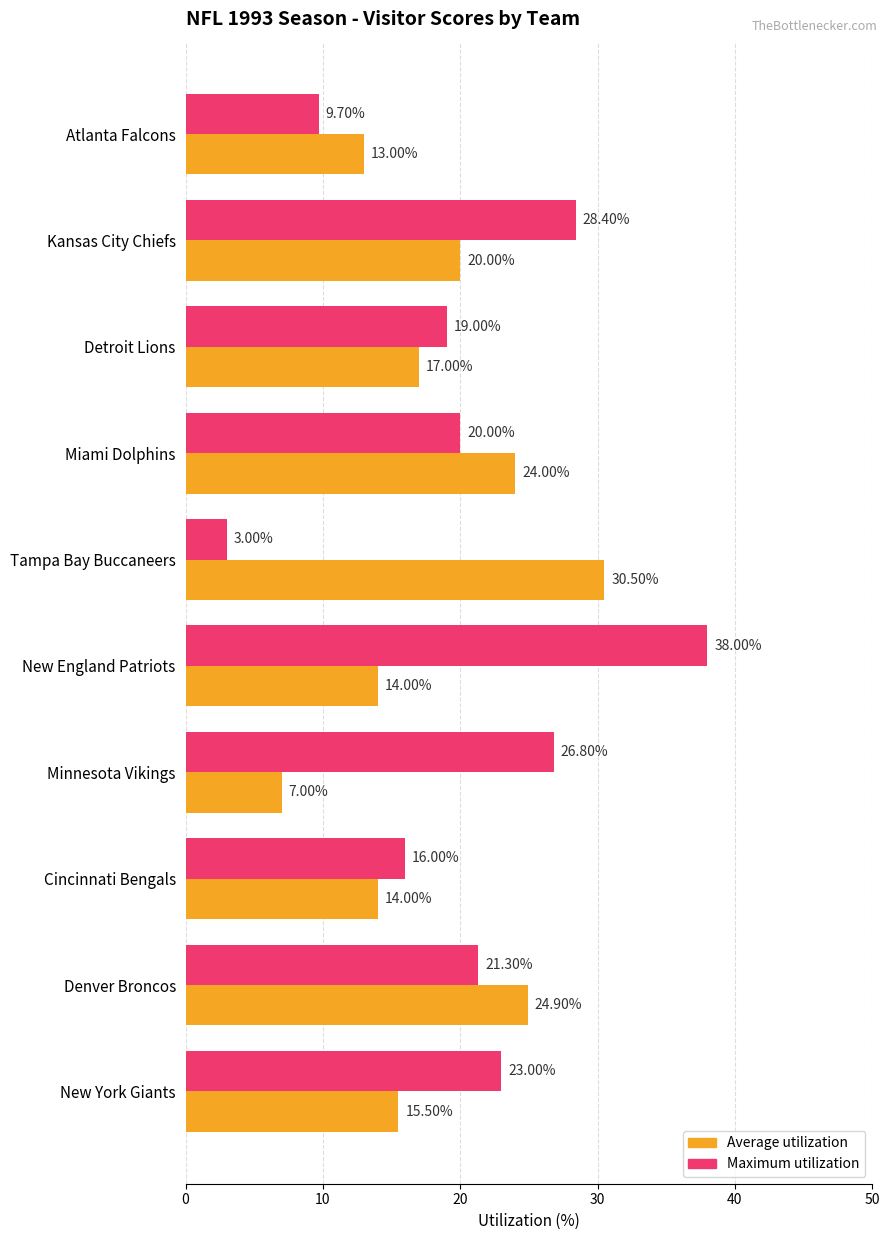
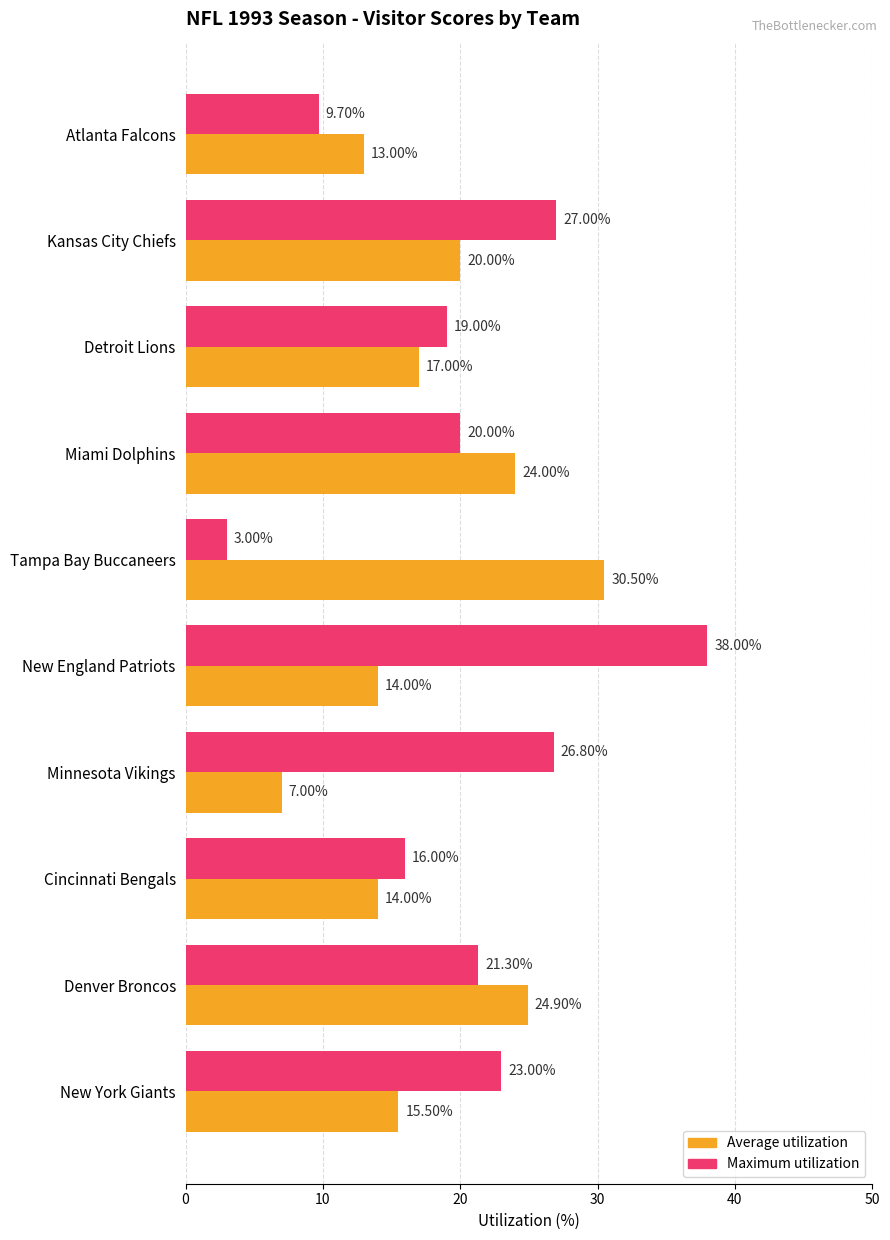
  {
    "Average utilization": {
      "Atlanta Falcons": "13.00%",
      "Kansas City Chiefs": "20.00%",
      "Detroit Lions": "17.00%",
      "Miami Dolphins": "24.00%",
      "Tampa Bay Buccaneers": "30.50%",
      "New England Patriots": "14.00%",
      "Minnesota Vikings": "7.00%",
      "Cincinnati Bengals": "14.00%",
      "Denver Broncos": "24.90%",
      "New York Giants": "15.50%"
    },
    "Maximum utilization": {
      "Atlanta Falcons": "9.70%",
-     "Kansas City Chiefs": "28.40%",
+     "Kansas City Chiefs": "27.00%",
      "Detroit Lions": "19.00%",
      "Miami Dolphins": "20.00%",
      "Tampa Bay Buccaneers": "3.00%",
      "New England Patriots": "38.00%",
      "Minnesota Vikings": "26.80%",
      "Cincinnati Bengals": "16.00%",
      "Denver Broncos": "21.30%",
      "New York Giants": "23.00%"
    }
  }
